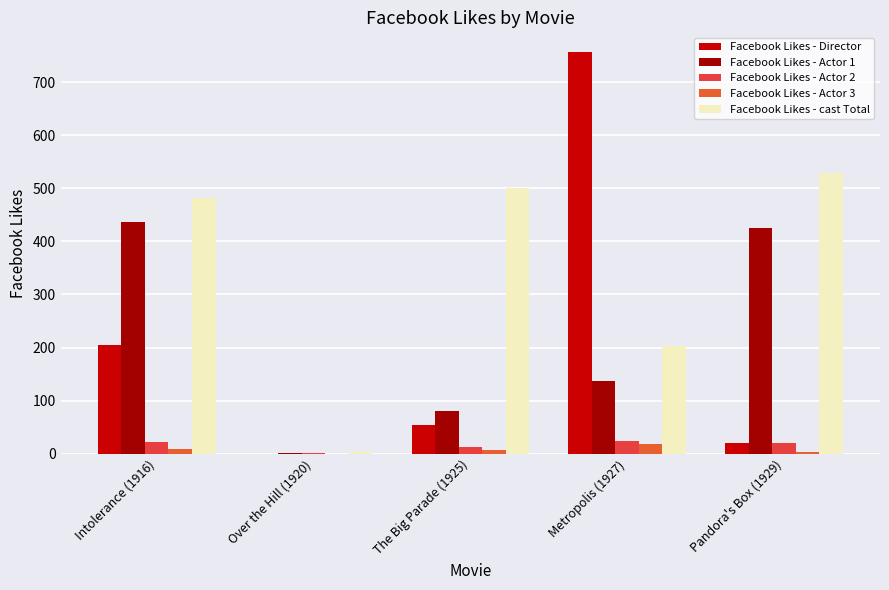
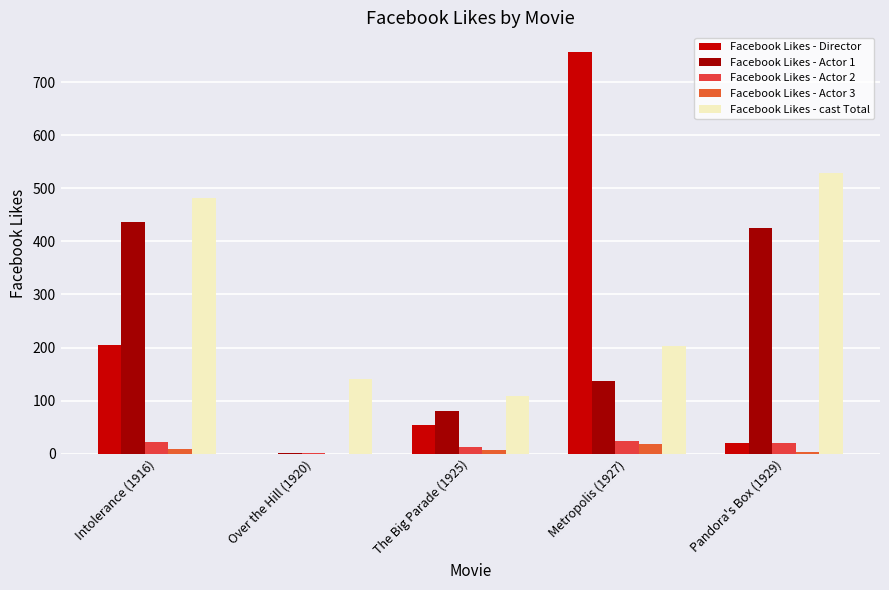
  {
    "Facebook Likes - cast Total": {
      "Intolerance (1916)": 480,
-     "Over the Hill (1920)": 0,
-     "The Big Parade (1925)": 500,
+     "Over the Hill (1920)": 140,
+     "The Big Parade (1925)": 110,
      "Metropolis (1927)": 200,
      "Pandora's Box (1929)": 530
    }
  }
